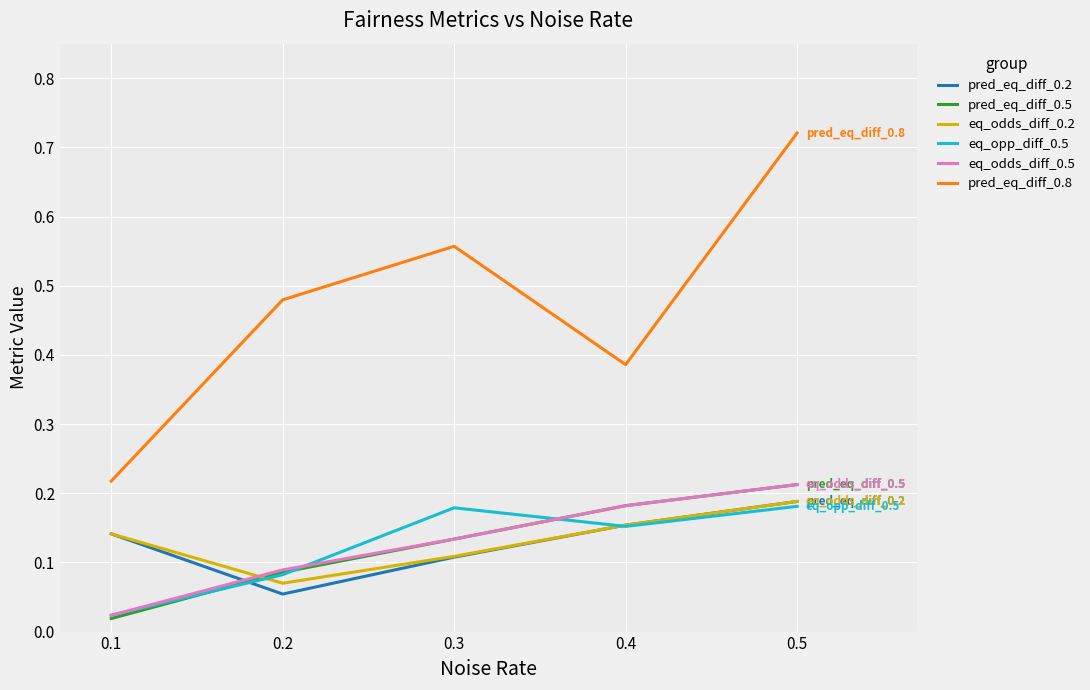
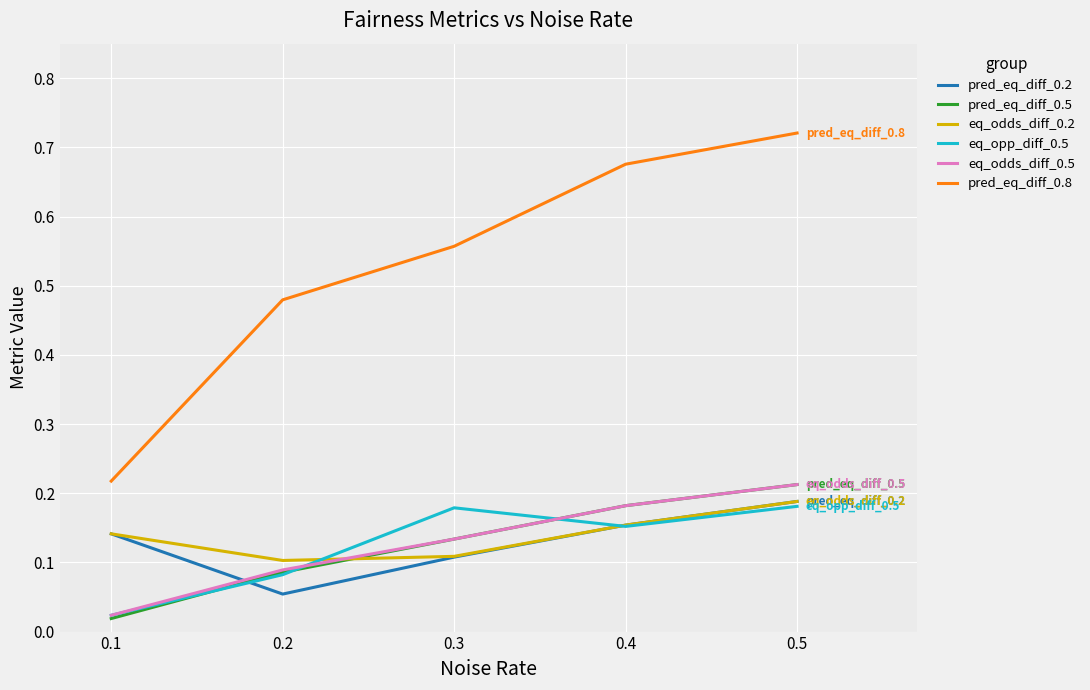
  {
    "pred_eq_diff_0.2": {
      "0.2": 0.05
    },
    "pred_eq_diff_0.5": {
      "0.1": 0.02
    },
    "eq_odds_diff_0.2": {
-     "0.2": 0.07
+     "0.2": 0.10
    },
    "eq_opp_diff_0.5": {
      "0.3": 0.18
    },
    "pred_eq_diff_0.8": {
      "0.1": 0.22,
      "0.2": 0.48,
      "0.3": 0.56,
-     "0.4": 0.39
+     "0.4": 0.68
    }
  }
